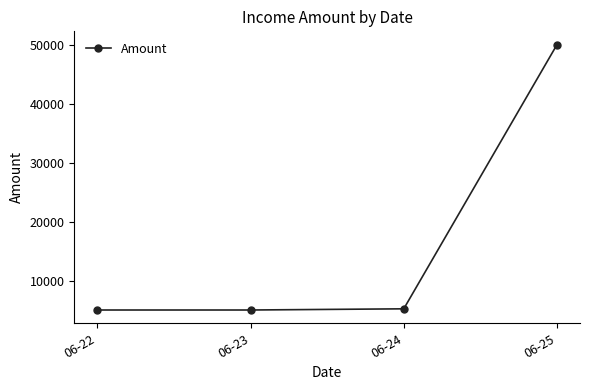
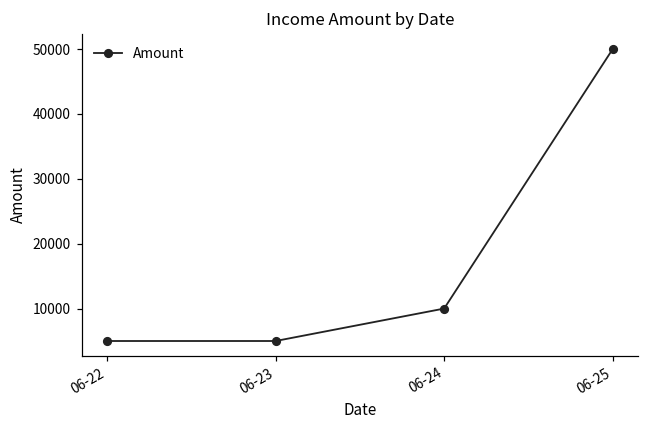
  {
    "06-22": 5000,
    "06-23": 5000,
-   "06-24": 5000,
+   "06-24": 10000,
    "06-25": 50000
  }
